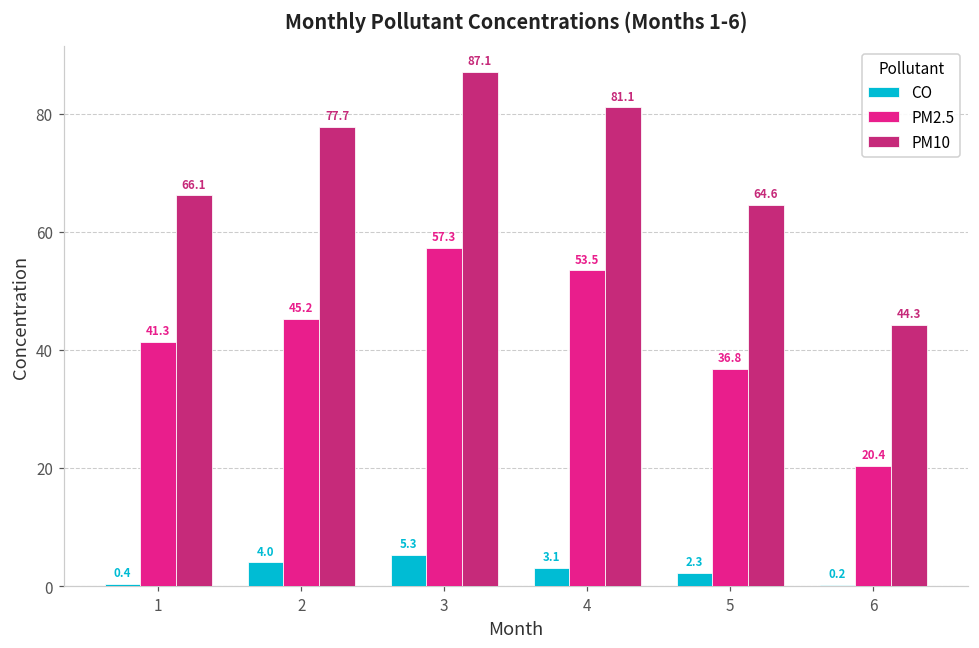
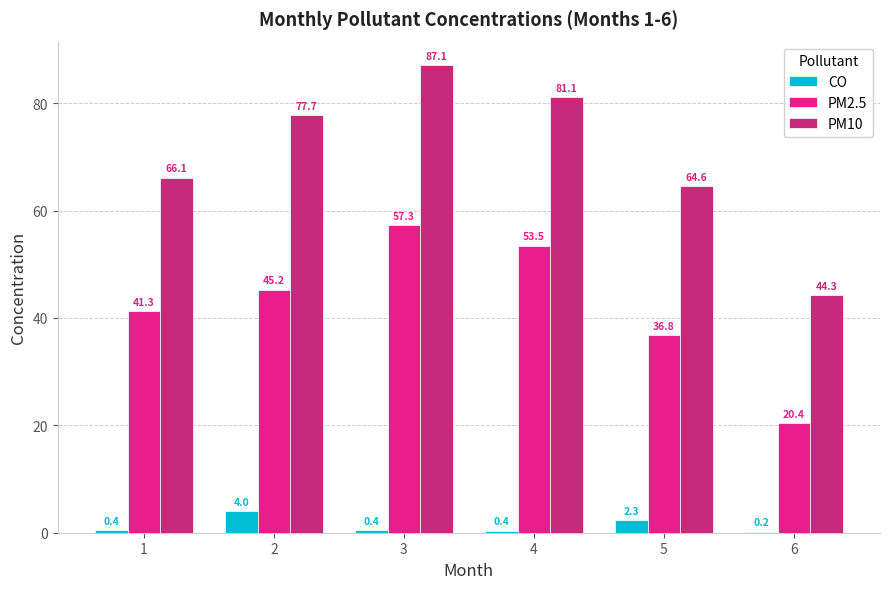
  {
    "CO": {
      "1": 0.4,
      "2": 4.0,
-     "3": 5.3,
-     "4": 3.1,
+     "3": 0.4,
+     "4": 0.4,
      "5": 2.3,
      "6": 0.2
    }
  }
